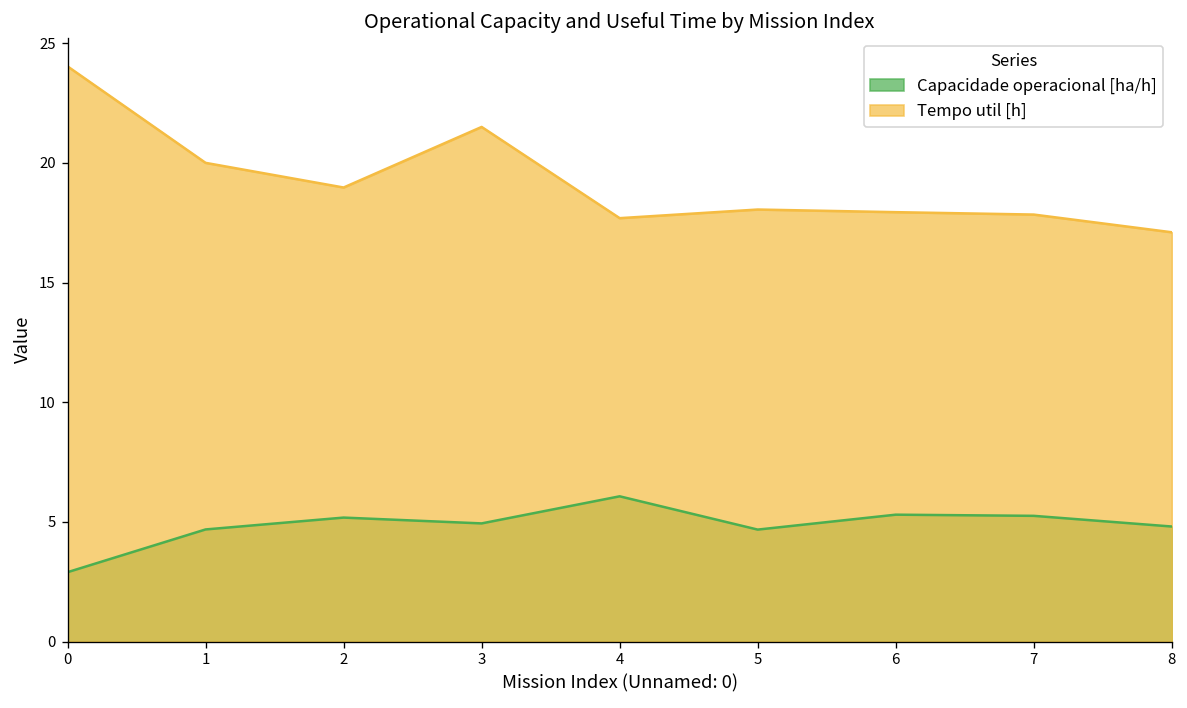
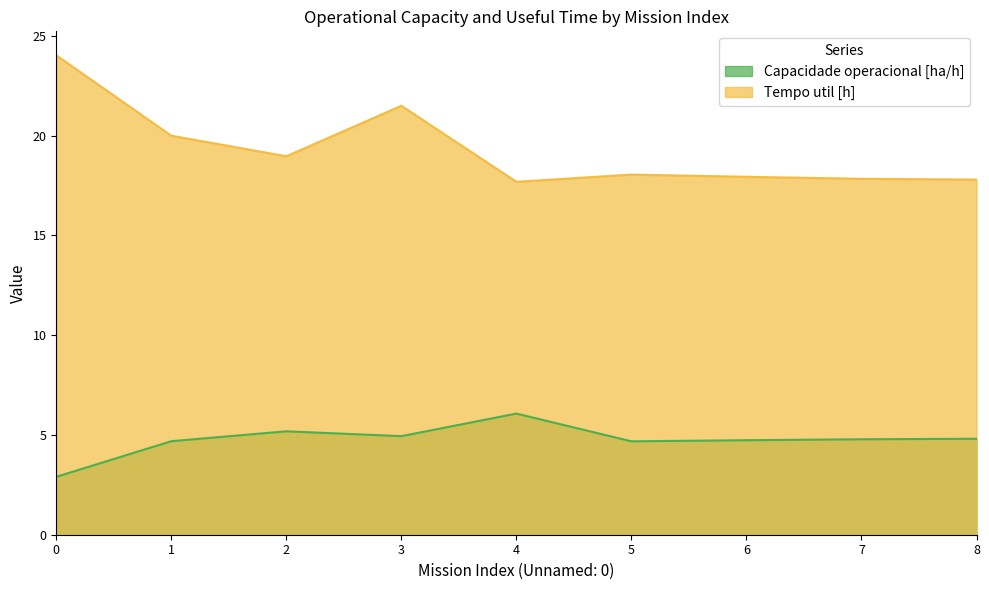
  {
    "Capacidade operacional [ha/h]": {
      "0": 2.9,
      "1": 4.7,
      "2": 5.2,
      "3": 4.9,
      "4": 6.1,
      "5": 4.7,
-     "6": 5.3,
-     "7": 5.3,
+     "6": 4.7,
+     "7": 4.8,
      "8": 4.8
    },
    "Tempo util [h]": {
      "0": 24.0,
      "1": 20.0,
      "2": 19.0,
      "3": 21.5,
      "4": 17.7,
      "5": 18.1,
      "6": 17.9,
      "7": 17.8,
-     "8": 17.1
+     "8": 17.8
    }
  }
